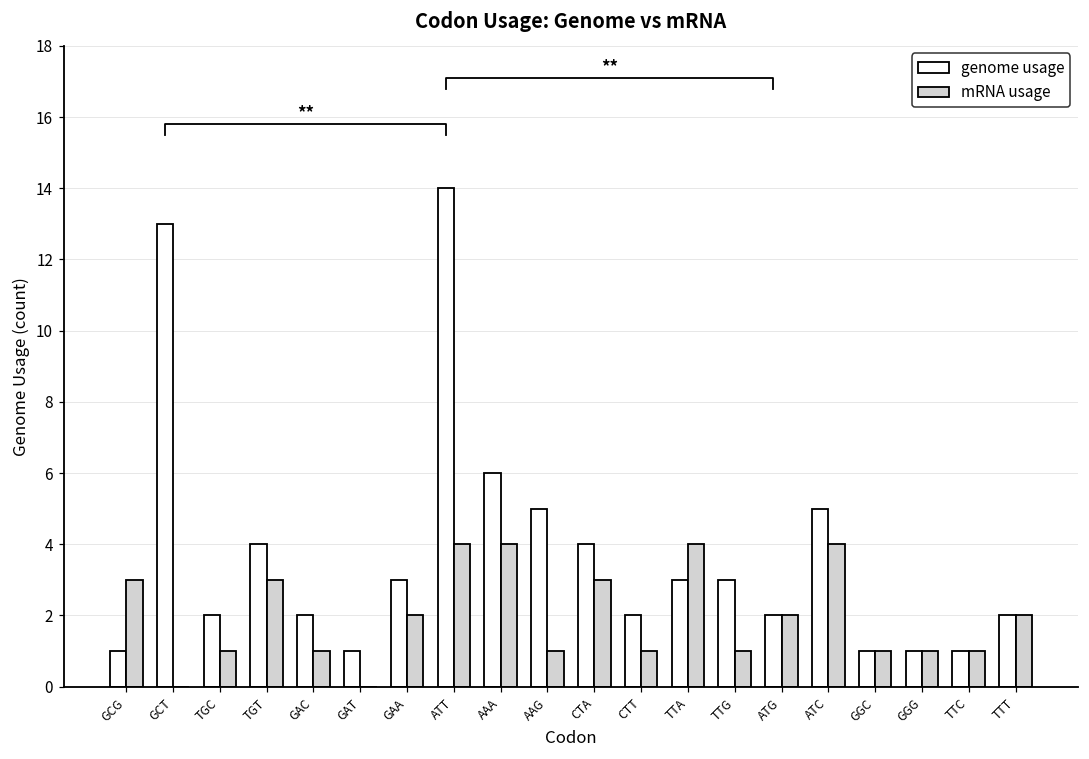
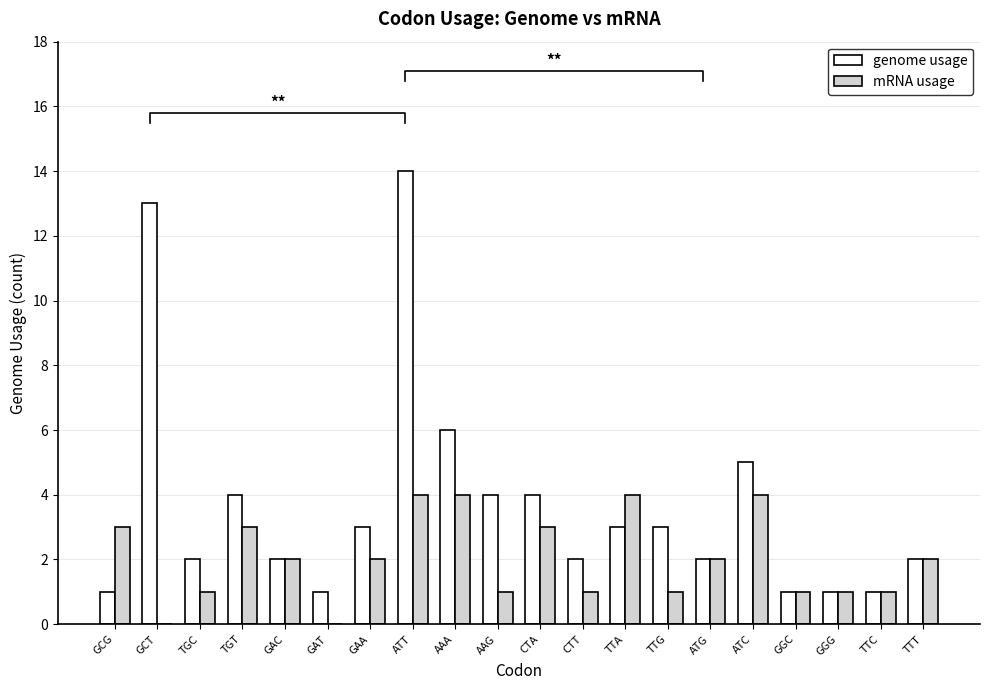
  {
    "genome usage": {
      "GCG": 1,
      "GCT": 13,
      "TGC": 2,
      "TGT": 4,
      "GAC": 2,
      "GAT": 1,
      "GAA": 3,
      "ATT": 14,
      "AAA": 6,
-     "AAG": 5,
+     "AAG": 4,
      "CTA": 4,
      "CTT": 2,
      "TTA": 3,
      "TTG": 3,
      "ATG": 2,
      "ATC": 5,
      "GGC": 1,
      "GGG": 1,
      "TTC": 1,
      "TTT": 2
    },
    "mRNA usage": {
      "GCG": 3,
      "GCT": 0,
      "TGC": 1,
      "TGT": 3,
-     "GAC": 1,
+     "GAC": 2,
      "GAT": 0,
      "GAA": 2,
      "ATT": 4,
      "AAA": 4,
      "AAG": 1,
      "CTA": 3,
      "CTT": 1,
      "TTA": 4,
      "TTG": 1,
      "ATG": 2,
      "ATC": 4,
      "GGC": 1,
      "GGG": 1,
      "TTC": 1,
      "TTT": 2
    }
  }
